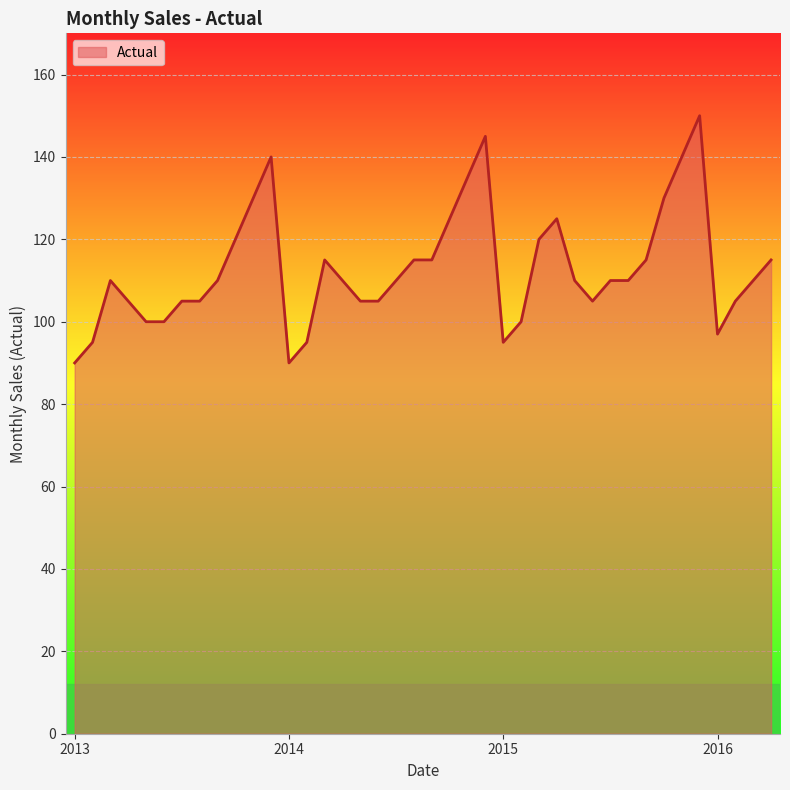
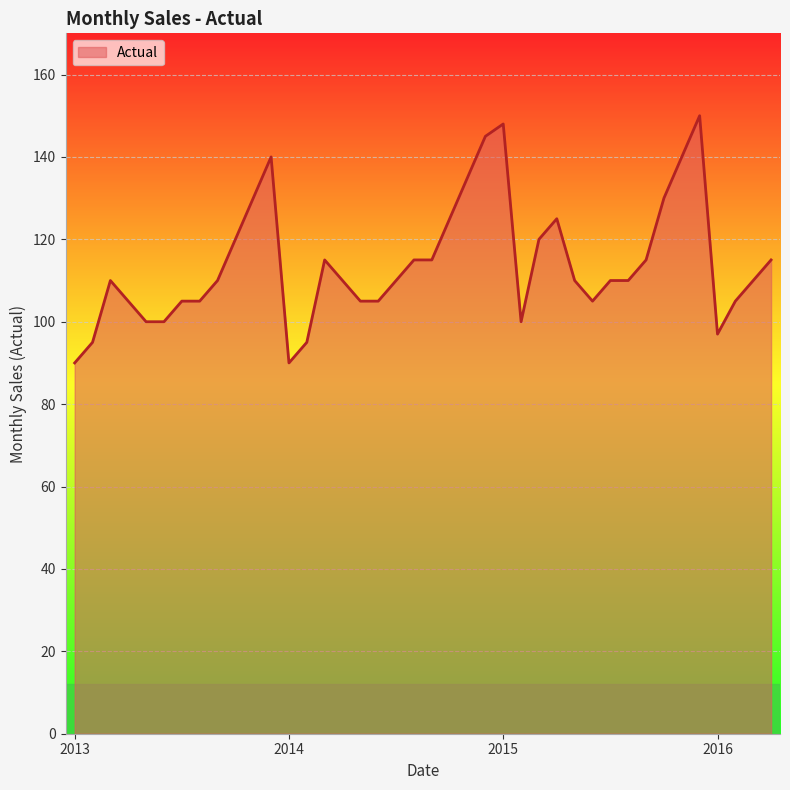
  {
    "2013": 90,
    "2014": 90,
-   "2015": 95,
+   "2015": 148,
    "2016": 97
  }
